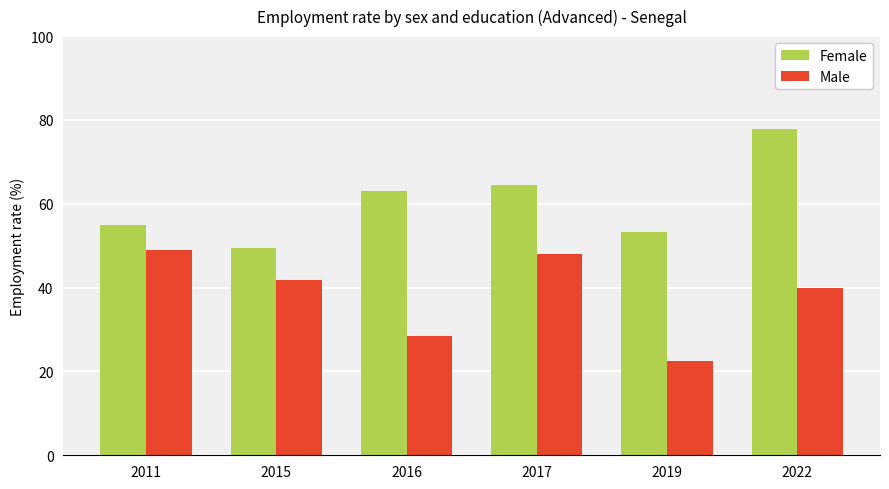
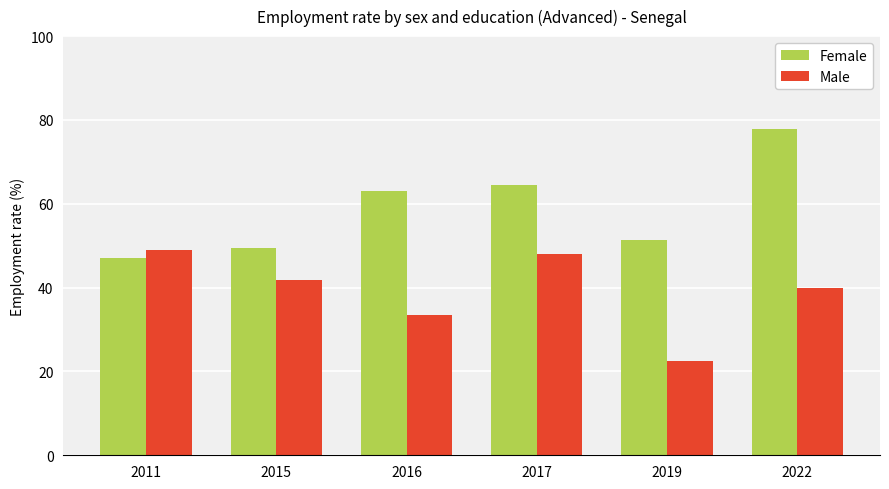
  {
    "Female": {
-     "2011": 55,
+     "2011": 47,
      "2015": 49,
      "2016": 63,
      "2017": 65,
-     "2019": 53,
+     "2019": 51,
      "2022": 78
    },
    "Male": {
      "2011": 49,
      "2015": 42,
-     "2016": 28,
+     "2016": 34,
      "2017": 48,
      "2019": 22,
      "2022": 40
    }
  }
